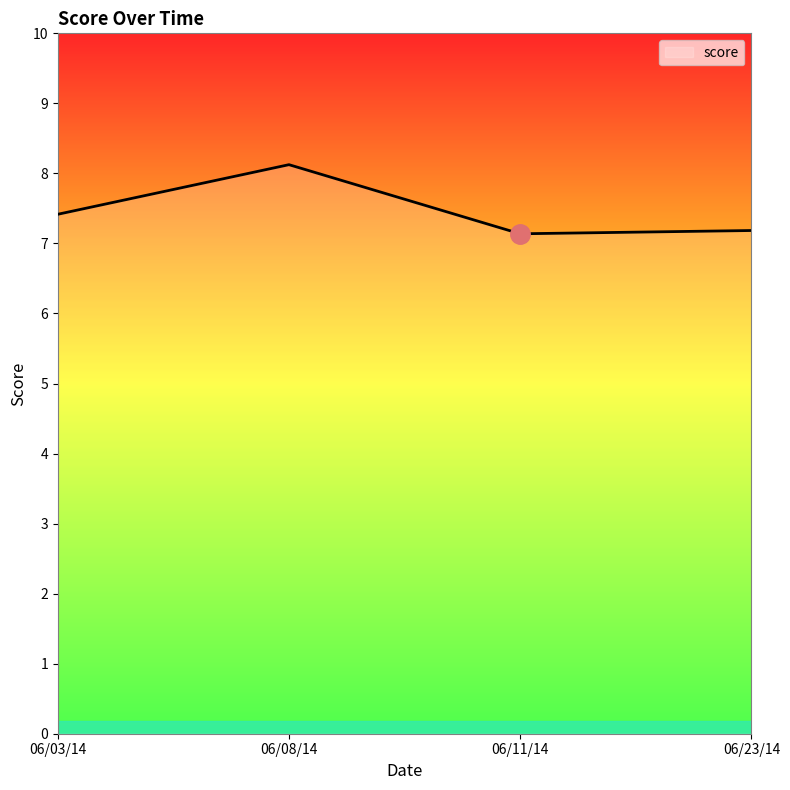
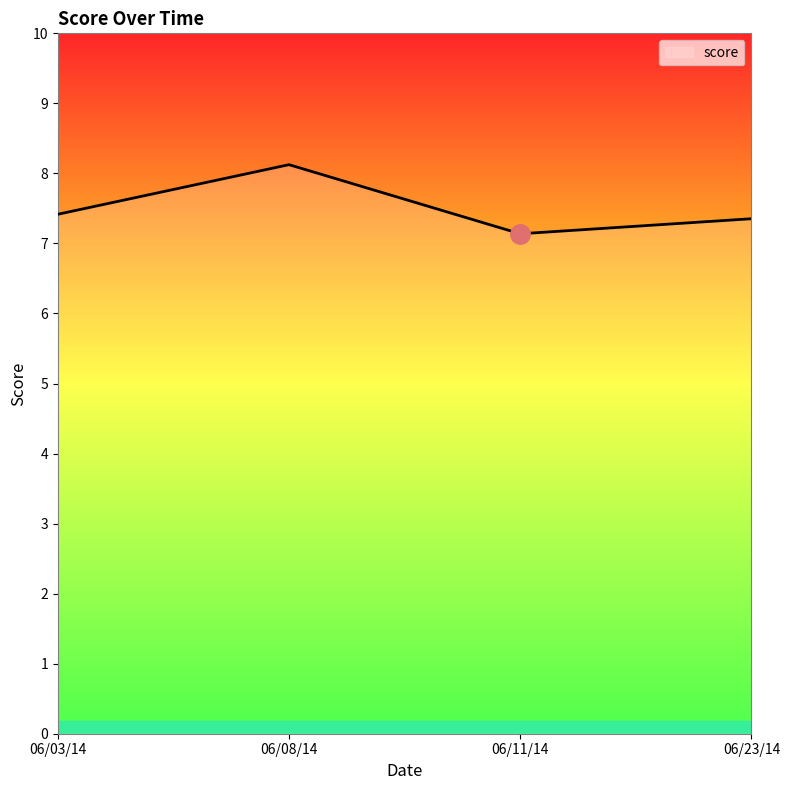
  {
    "score": {
      "06/03/14": 7.4,
      "06/08/14": 8.1,
-     "06/23/14": 7.2
+     "06/23/14": 7.4
    }
  }
